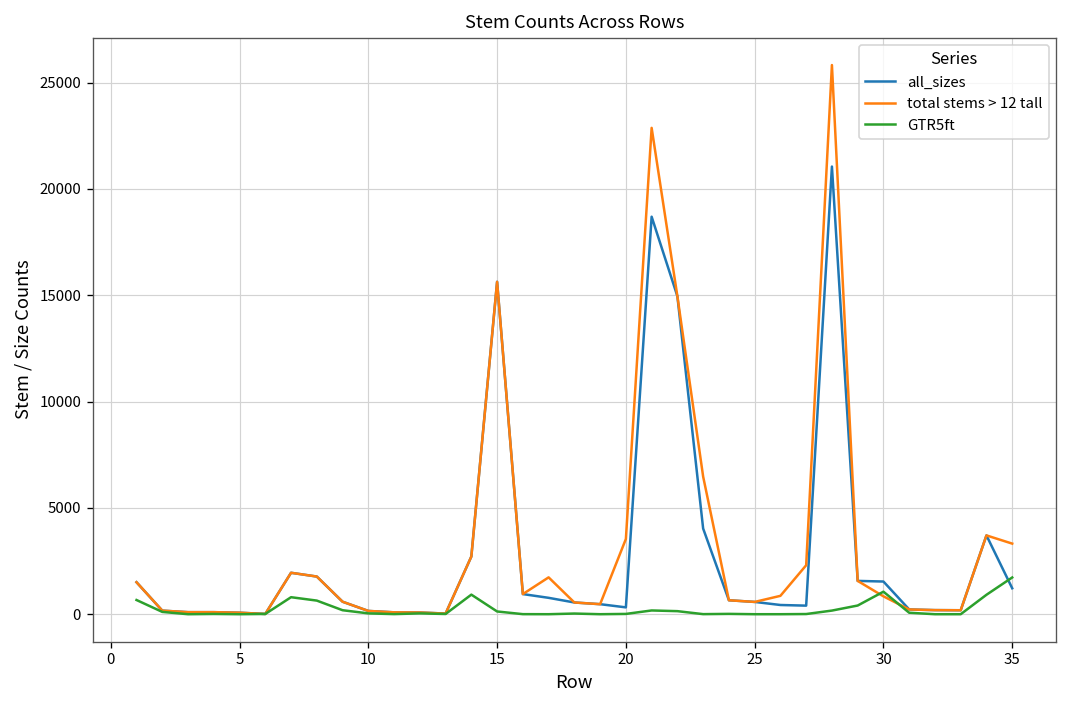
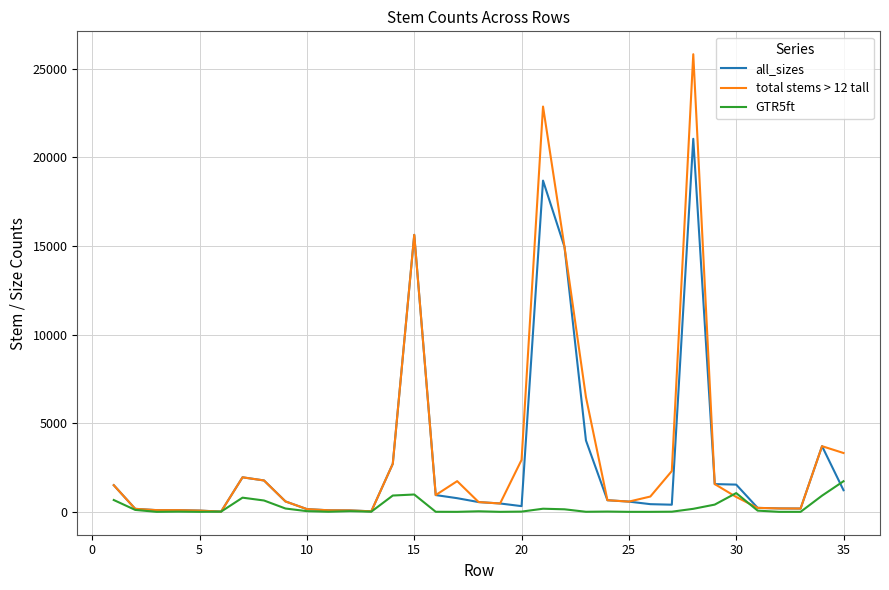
  {
    "all_sizes": {
      "20": 300,
      "30": 1500,
      "35": 1200
    },
    "total stems > 12 tall": {
-     "20": 3500,
+     "20": 2900,
      "30": 800,
      "35": 3300
    },
    "GTR5ft": {
-     "15": 100,
+     "15": 1000,
      "20": 0,
      "25": 0,
      "30": 1100,
      "35": 1700
    }
  }
